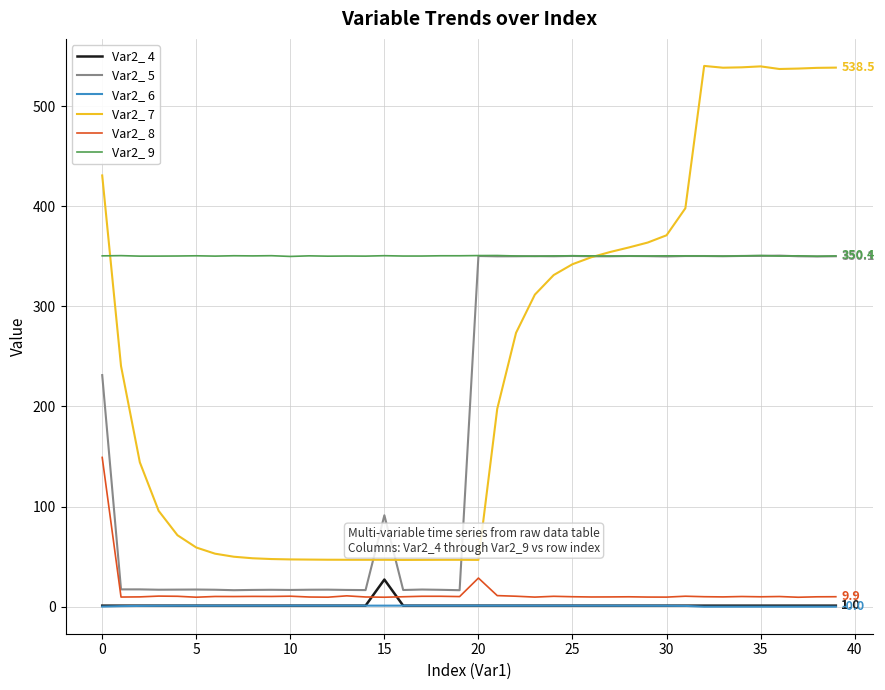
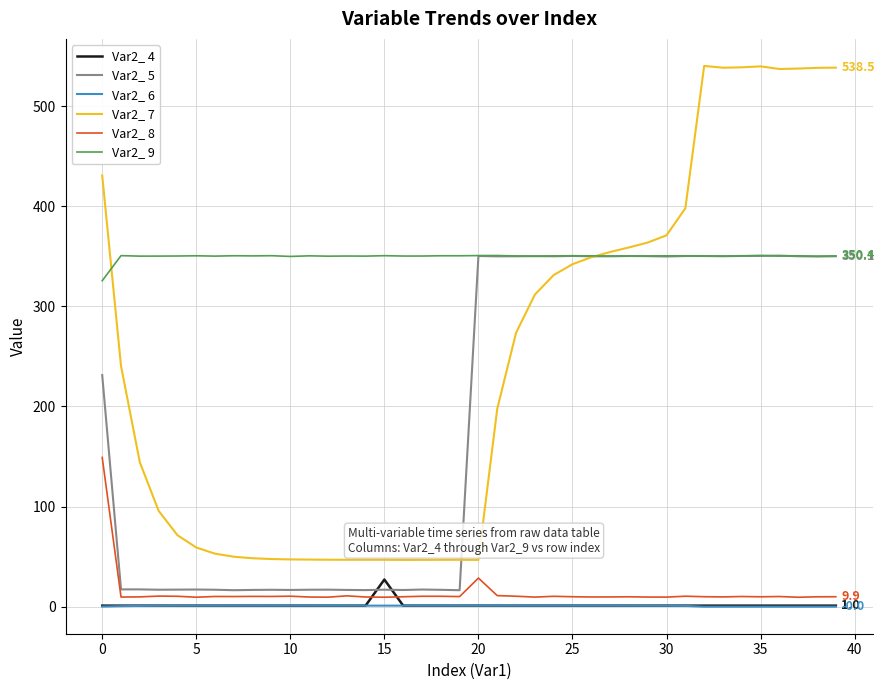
  {
    "Var2_ 4": {
      "15": 27
    },
    "Var2_ 5": {
      "0": 231,
      "5": 17,
      "10": 17,
-     "15": 91
+     "15": 17
    },
    "Var2_ 6": {
      "15": 1
    },
    "Var2_ 7": {
      "0": 431,
      "5": 59,
      "10": 47,
      "25": 342,
      "30": 371,
      "35": 540
    },
    "Var2_ 8": {
      "0": 149,
      "5": 9,
      "10": 10,
      "15": 9,
      "20": 29,
      "25": 10,
      "30": 10,
      "35": 10
    },
    "Var2_ 9": {
-     "0": 350,
+     "0": 326,
      "5": 351,
      "10": 350,
      "15": 351
    }
  }
